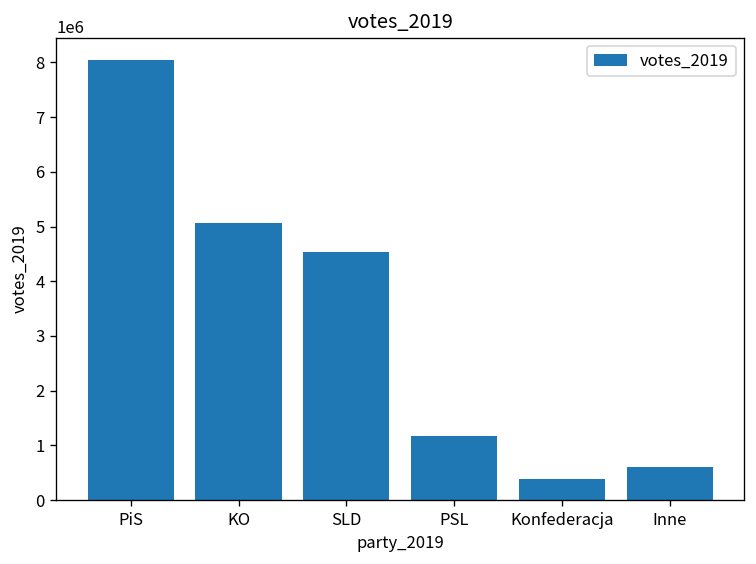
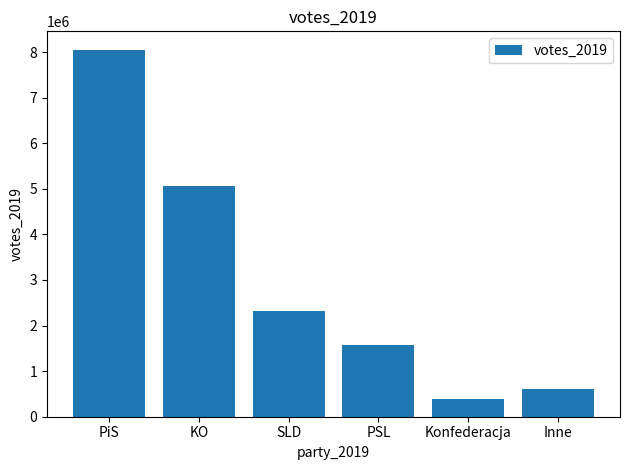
  {
    "PiS": 8100000,
    "KO": 5100000,
-   "SLD": 4500000,
-   "PSL": 1200000,
+   "SLD": 2300000,
+   "PSL": 1600000,
    "Konfederacja": 400000,
    "Inne": 600000
  }
